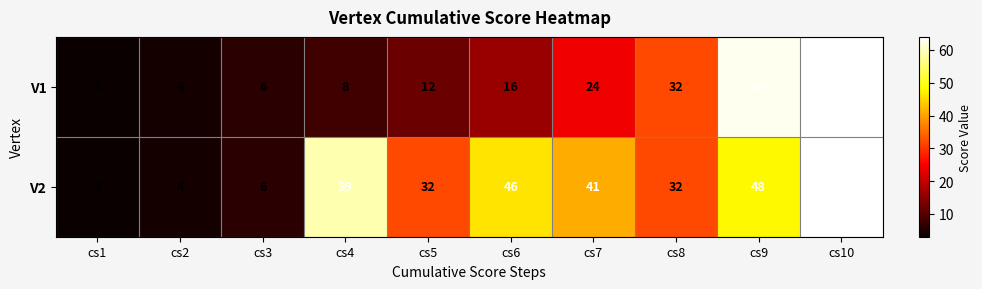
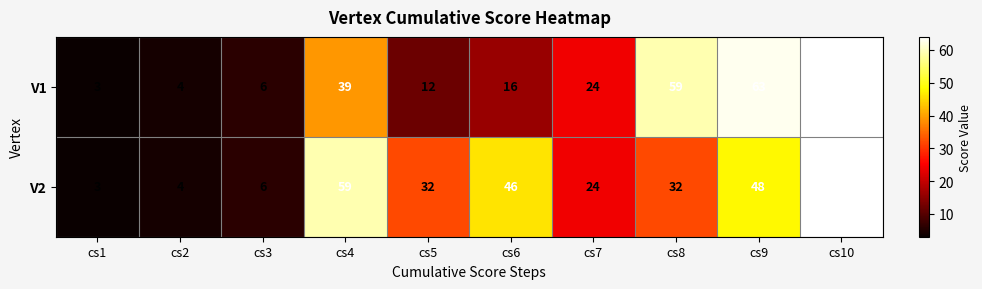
  {
    "V1": {
-     "cs4": 8,
+     "cs4": 39,
      "cs5": 12,
      "cs6": 16,
      "cs7": 24,
-     "cs8": 32
+     "cs8": 59
    },
    "V2": {
      "cs4": 59,
      "cs5": 32,
      "cs6": 46,
-     "cs7": 41,
+     "cs7": 24,
      "cs8": 32,
      "cs9": 48
    }
  }
